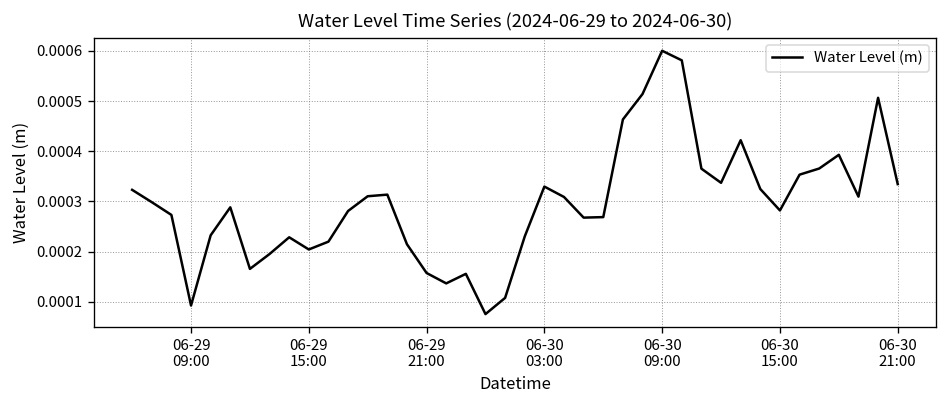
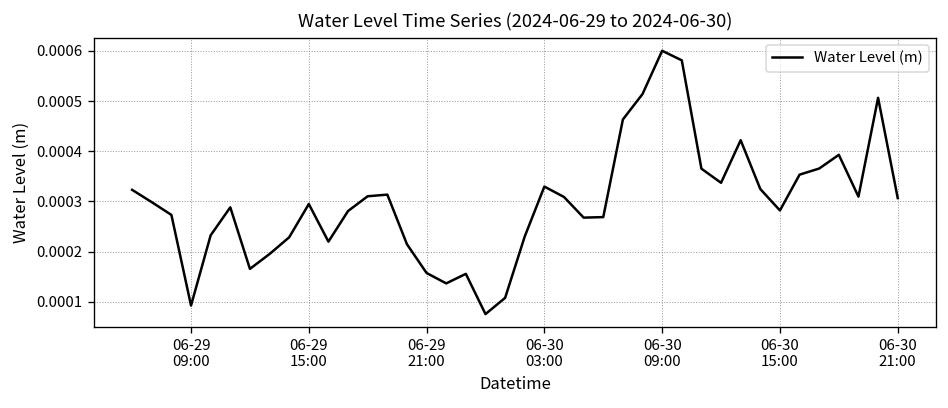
  {
    "06-29 09:00": 0.00009,
-   "06-29 15:00": 0.00020,
+   "06-29 15:00": 0.00029,
    "06-29 21:00": 0.00016,
    "06-30 03:00": 0.00033,
    "06-30 09:00": 0.00060,
    "06-30 15:00": 0.00028,
-   "06-30 21:00": 0.00033
+   "06-30 21:00": 0.00031
  }
